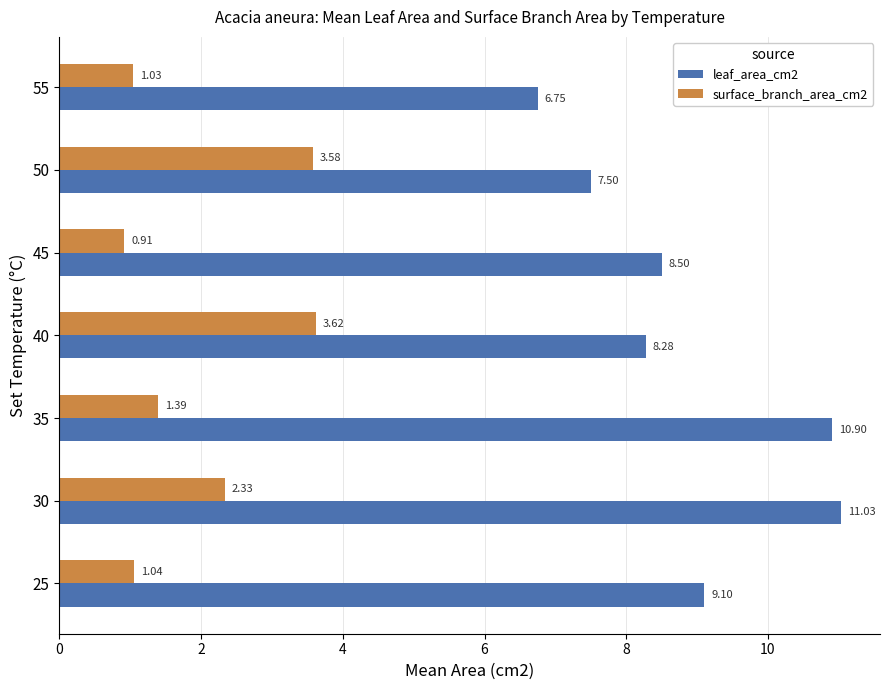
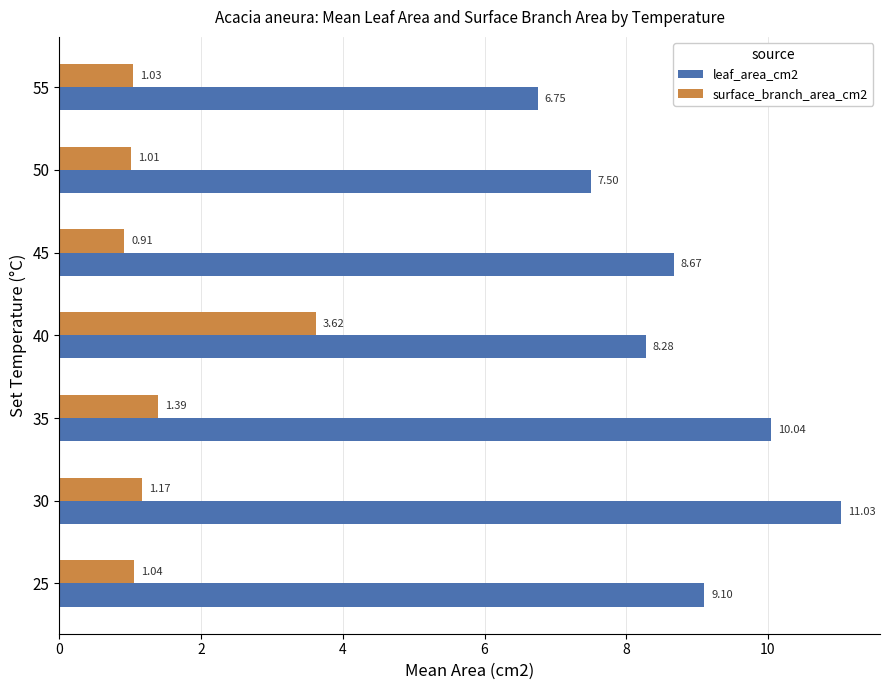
  {
    "leaf_area_cm2": {
      "55": 6.75,
      "50": 7.50,
-     "45": 8.50,
+     "45": 8.67,
      "40": 8.28,
-     "35": 10.90,
+     "35": 10.04,
      "30": 11.03,
      "25": 9.10
    },
    "surface_branch_area_cm2": {
      "55": 1.03,
-     "50": 3.58,
+     "50": 1.01,
      "45": 0.91,
      "40": 3.62,
      "35": 1.39,
-     "30": 2.33,
+     "30": 1.17,
      "25": 1.04
    }
  }
